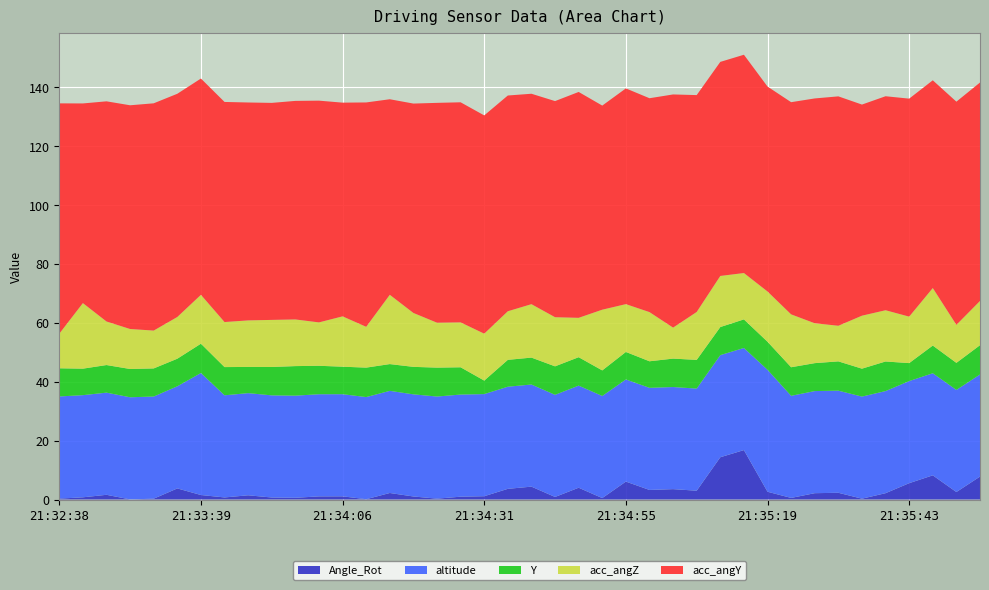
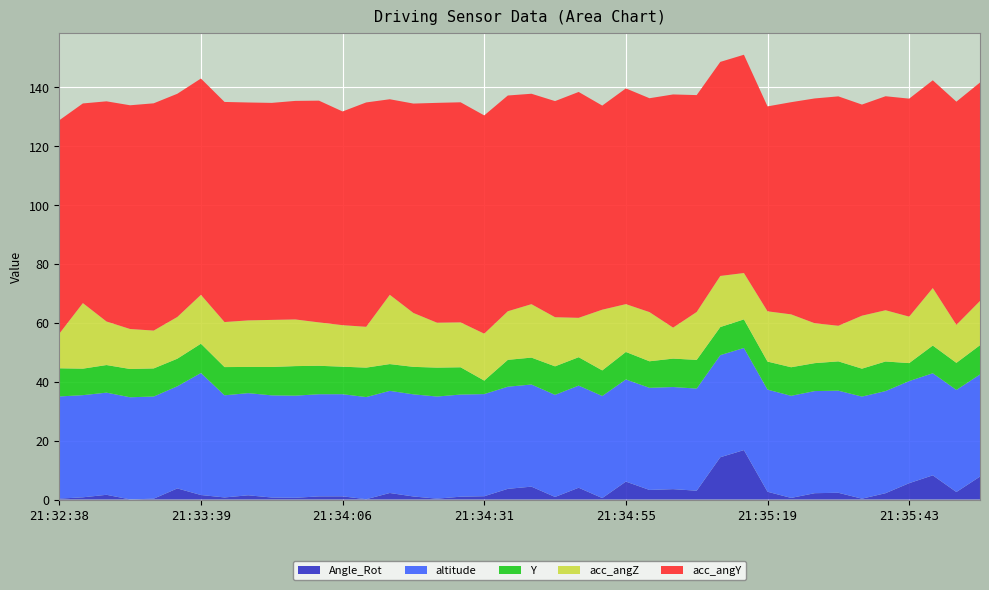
  {
    "Angle_Rot": {
      "21:33:39": 2,
      "21:34:06": 1,
      "21:34:31": 1,
      "21:34:55": 6,
      "21:35:19": 3,
      "21:35:43": 6
    },
    "altitude": {
      "21:32:38": 35,
      "21:33:39": 41,
      "21:34:06": 35,
      "21:34:31": 35,
      "21:34:55": 35,
-     "21:35:19": 41,
+     "21:35:19": 35,
      "21:35:43": 35
    },
    "Y": {
      "21:32:38": 10,
      "21:33:39": 10,
      "21:34:06": 9,
      "21:34:31": 5,
      "21:34:55": 9,
      "21:35:19": 10,
      "21:35:43": 6
    },
    "acc_angZ": {
      "21:32:38": 12,
      "21:33:39": 17,
-     "21:34:06": 17,
+     "21:34:06": 14,
      "21:34:31": 16,
      "21:34:55": 16,
      "21:35:19": 17,
      "21:35:43": 16
    },
    "acc_angY": {
-     "21:32:38": 78,
+     "21:32:38": 72,
      "21:33:39": 73,
      "21:34:06": 73,
      "21:34:31": 74,
      "21:34:55": 73,
      "21:35:19": 70,
      "21:35:43": 74
    }
  }
